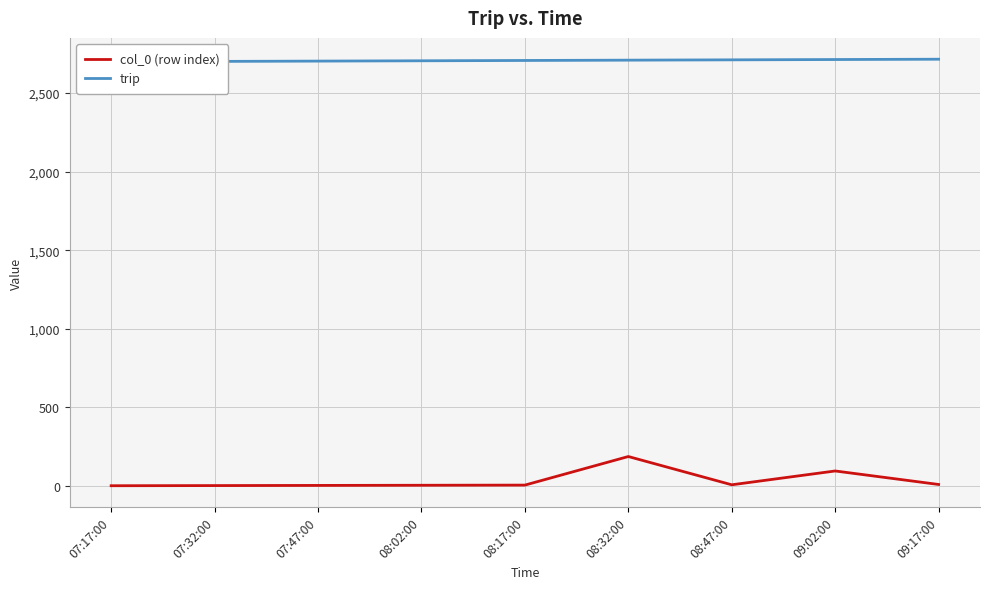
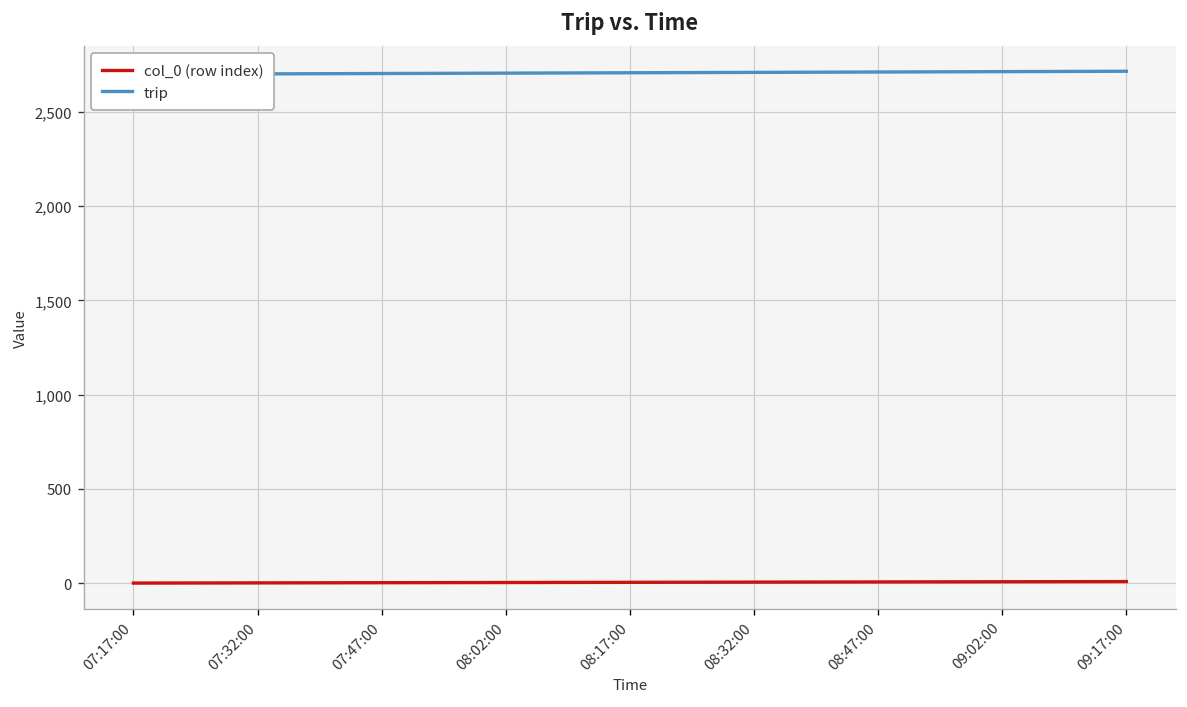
  {
    "col_0 (row index)": {
      "07:17:00": "0",
      "07:32:00": "0",
      "07:47:00": "0",
      "08:02:00": "0",
      "08:17:00": "0",
-     "08:32:00": "190",
+     "08:32:00": "10",
      "08:47:00": "10",
-     "09:02:00": "90",
+     "09:02:00": "10",
      "09:17:00": "10"
    },
    "trip": {
      "07:47:00": "2,700",
      "08:02:00": "2,710",
      "08:17:00": "2,710",
      "08:32:00": "2,710",
      "08:47:00": "2,710",
      "09:02:00": "2,710",
      "09:17:00": "2,720"
    }
  }
